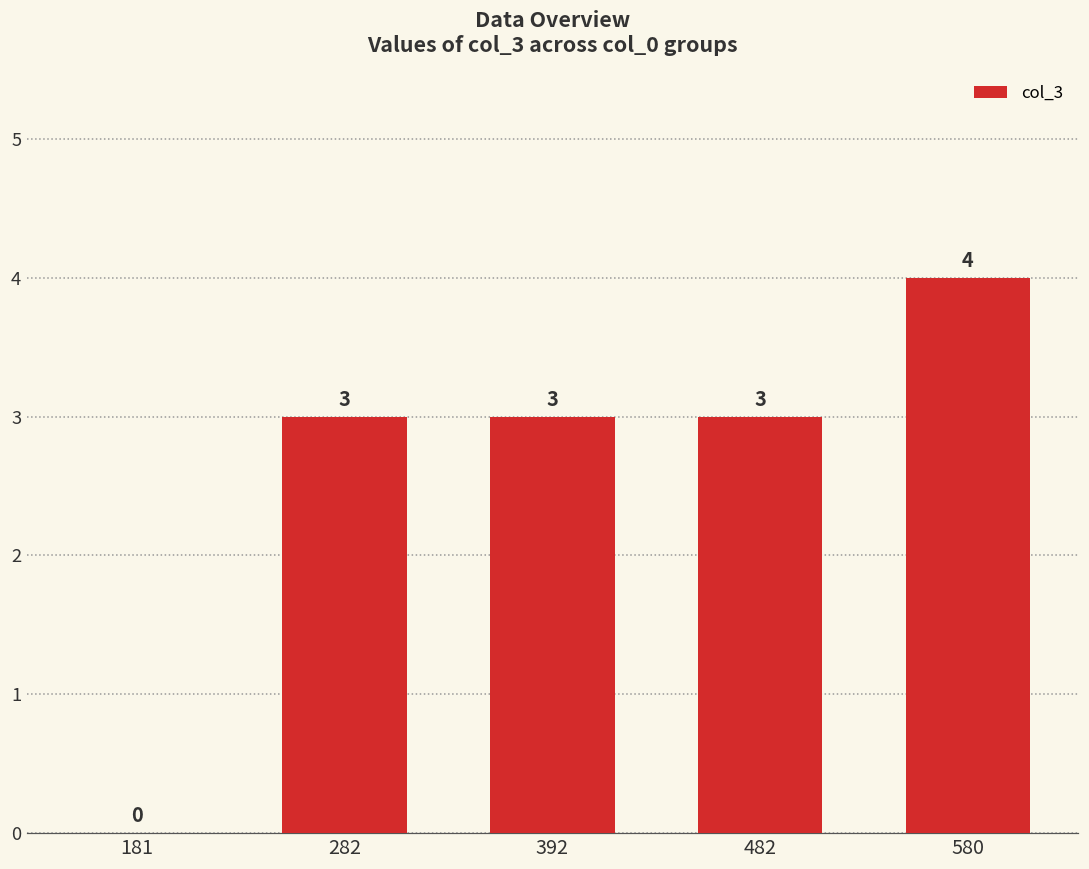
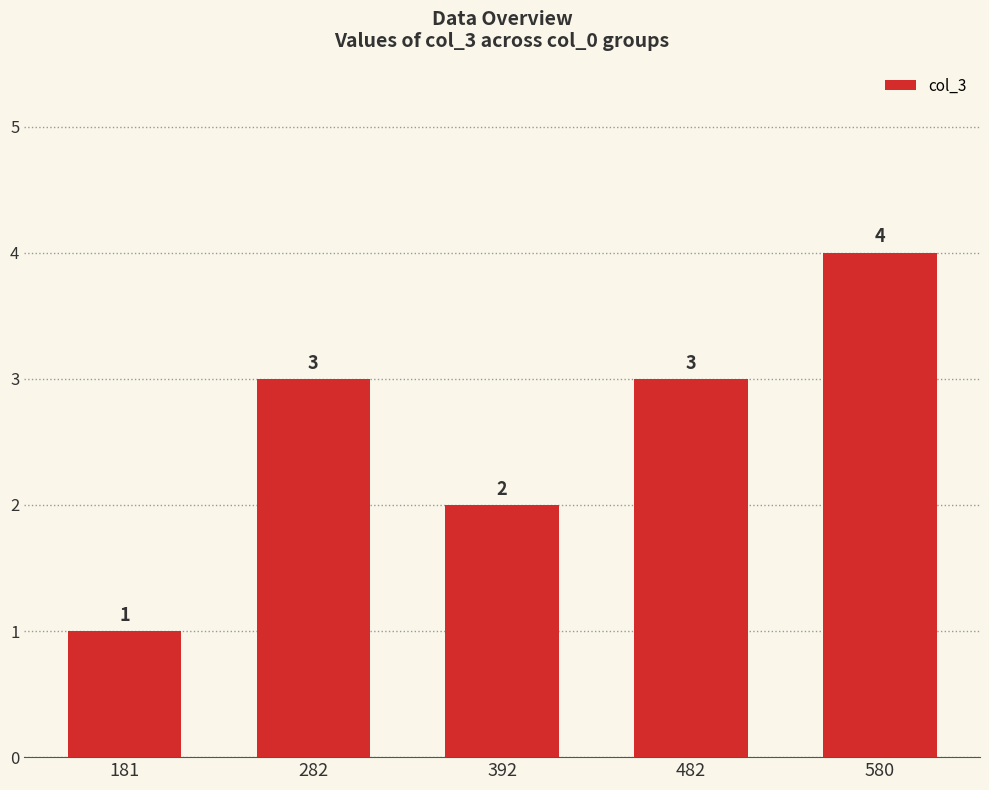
  {
-   "181": 0,
+   "181": 1,
    "282": 3,
-   "392": 3,
+   "392": 2,
    "482": 3,
    "580": 4
  }
